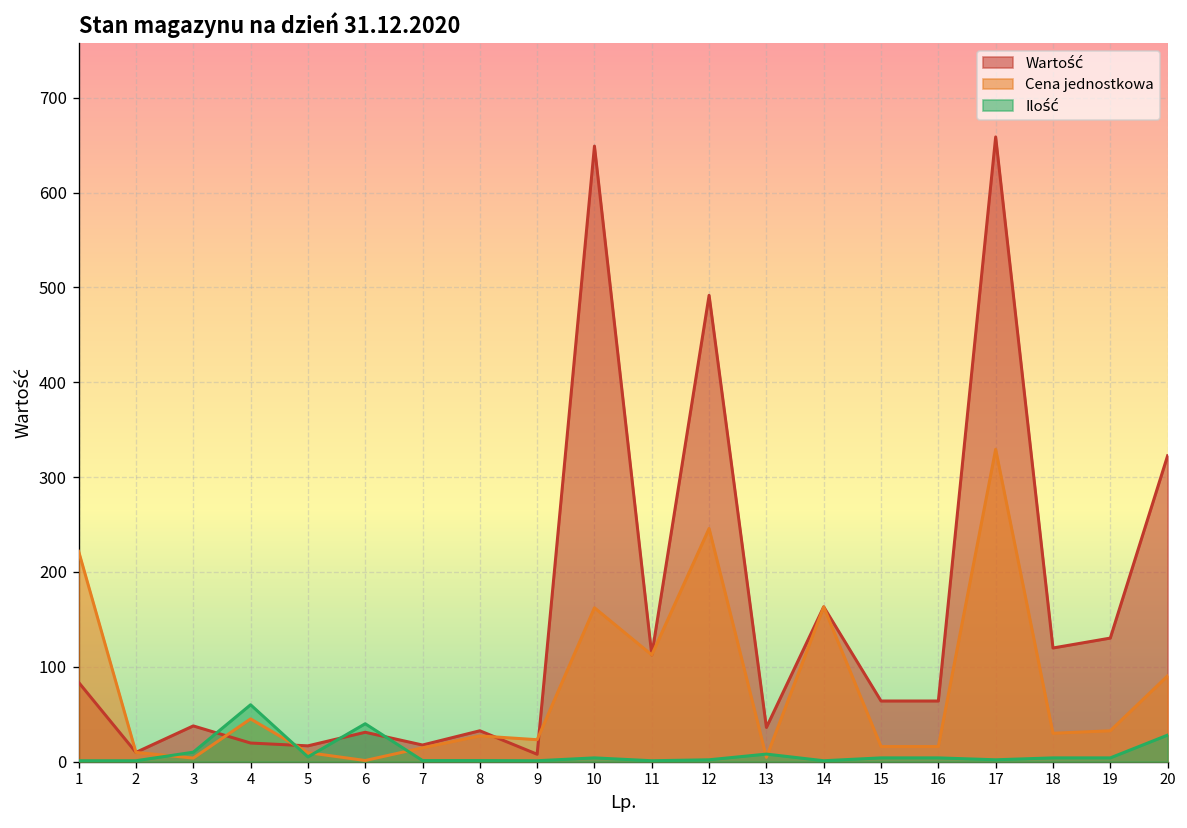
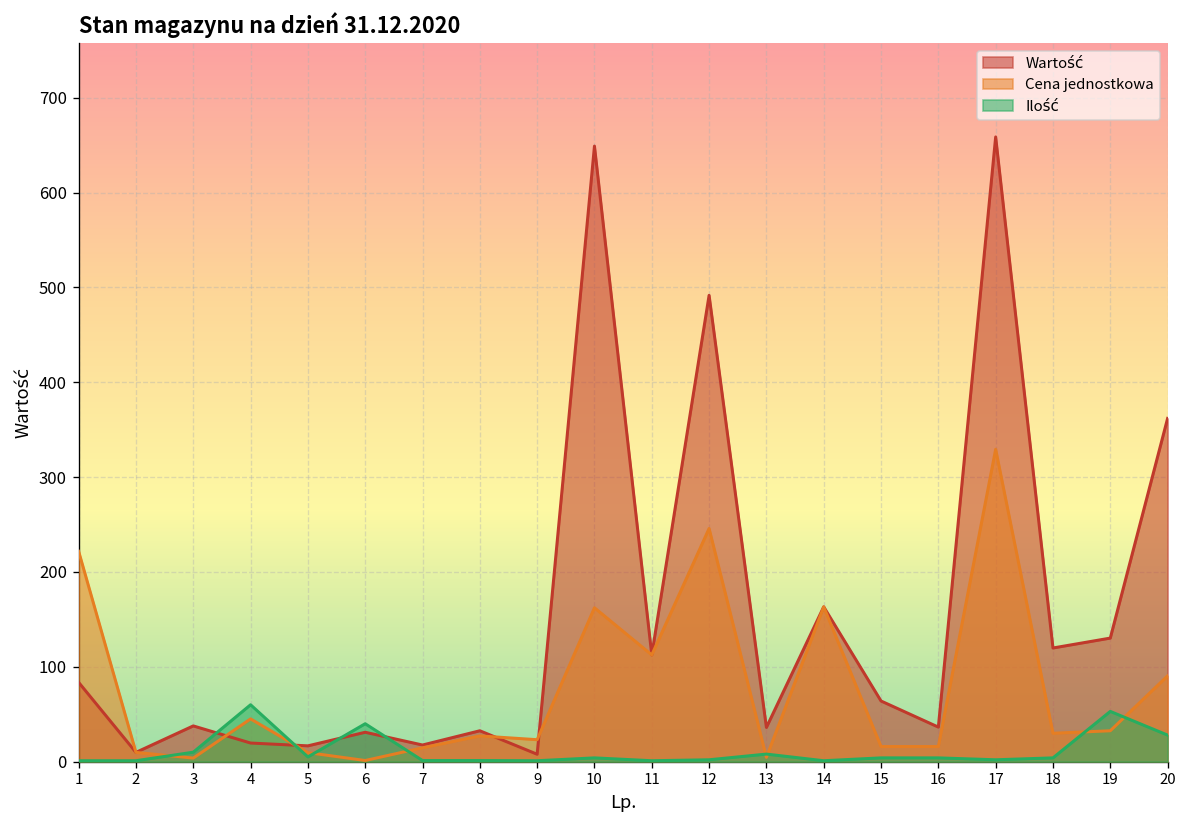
  {
    "Wartość": {
      "1": 80,
      "3": 40,
      "4": 20,
      "5": 20,
      "6": 30,
      "8": 30,
      "9": 10,
      "10": 650,
      "12": 490,
      "13": 40,
      "15": 60,
-     "16": 60,
+     "16": 40,
      "17": 660,
      "18": 120,
      "19": 130,
-     "20": 320
+     "20": 360
    },
    "Cena jednostkowa": {
      "1": 220,
      "3": 0,
      "4": 50,
      "5": 10,
      "6": 0,
      "8": 30,
      "9": 20,
      "10": 160,
      "12": 250,
      "13": 0,
      "15": 20,
      "16": 20,
      "17": 330,
      "18": 30,
      "19": 30,
      "20": 90
    },
    "Ilość": {
      "1": 0,
      "2": 0,
      "3": 10,
      "4": 60,
      "5": 10,
      "6": 40,
      "7": 0,
      "8": 0,
      "9": 0,
      "10": 0,
      "11": 0,
      "12": 0,
      "13": 10,
      "14": 0,
      "15": 0,
      "16": 0,
      "17": 0,
      "18": 0,
-     "19": 0,
+     "19": 50,
      "20": 30
    }
  }
